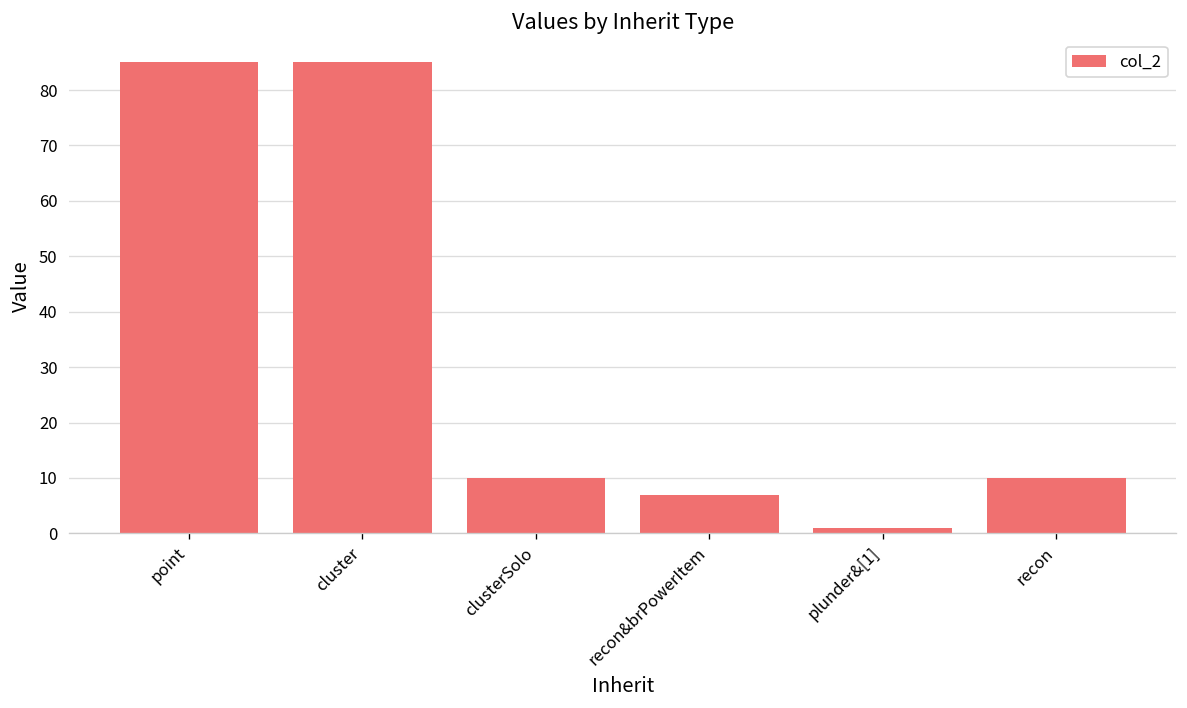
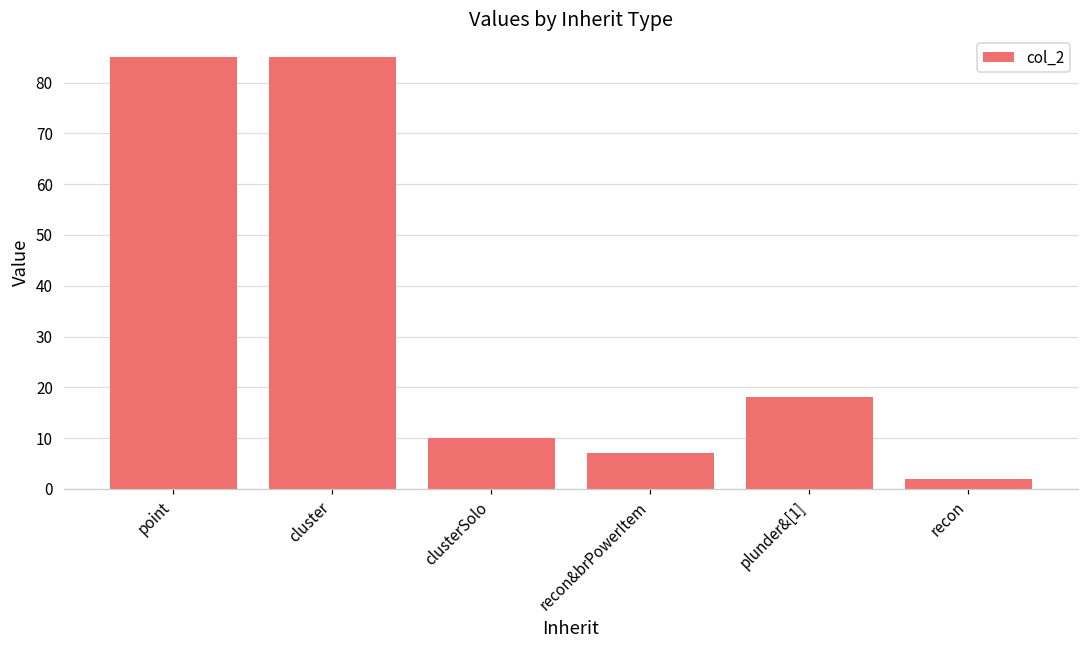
  {
    "point": 85,
    "cluster": 85,
    "clusterSolo": 10,
    "recon&brPowerItem": 7,
-   "plunder&[1]": 1,
-   "recon": 10
+   "plunder&[1]": 18,
+   "recon": 2
  }
